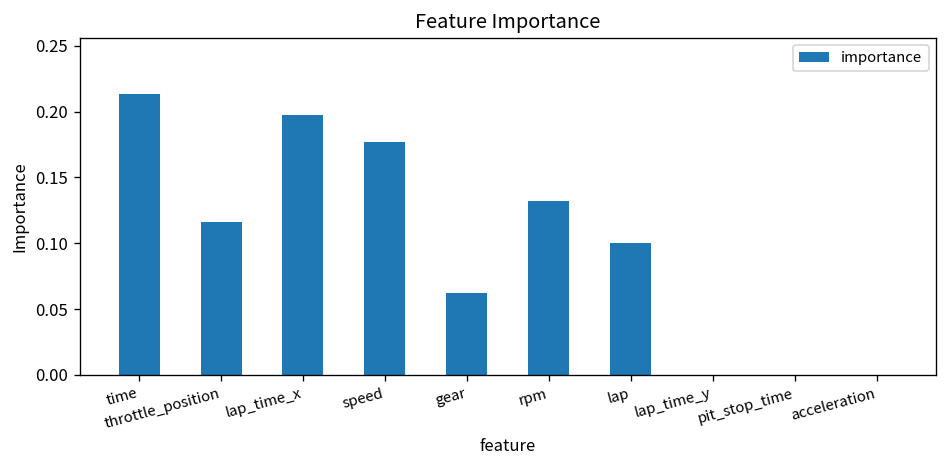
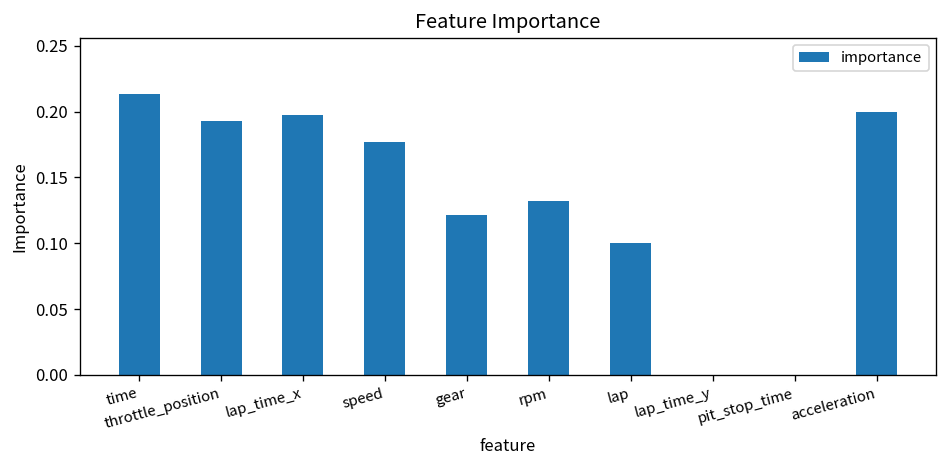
  {
    "time": 0.213,
-   "throttle_position": 0.116,
+   "throttle_position": 0.193,
    "lap_time_x": 0.197,
    "speed": 0.177,
-   "gear": 0.062,
+   "gear": 0.121,
    "rpm": 0.132,
    "lap": 0.100,
    "lap_time_y": 0.000,
    "pit_stop_time": 0.000,
-   "acceleration": 0.0
+   "acceleration": 0.2
  }
